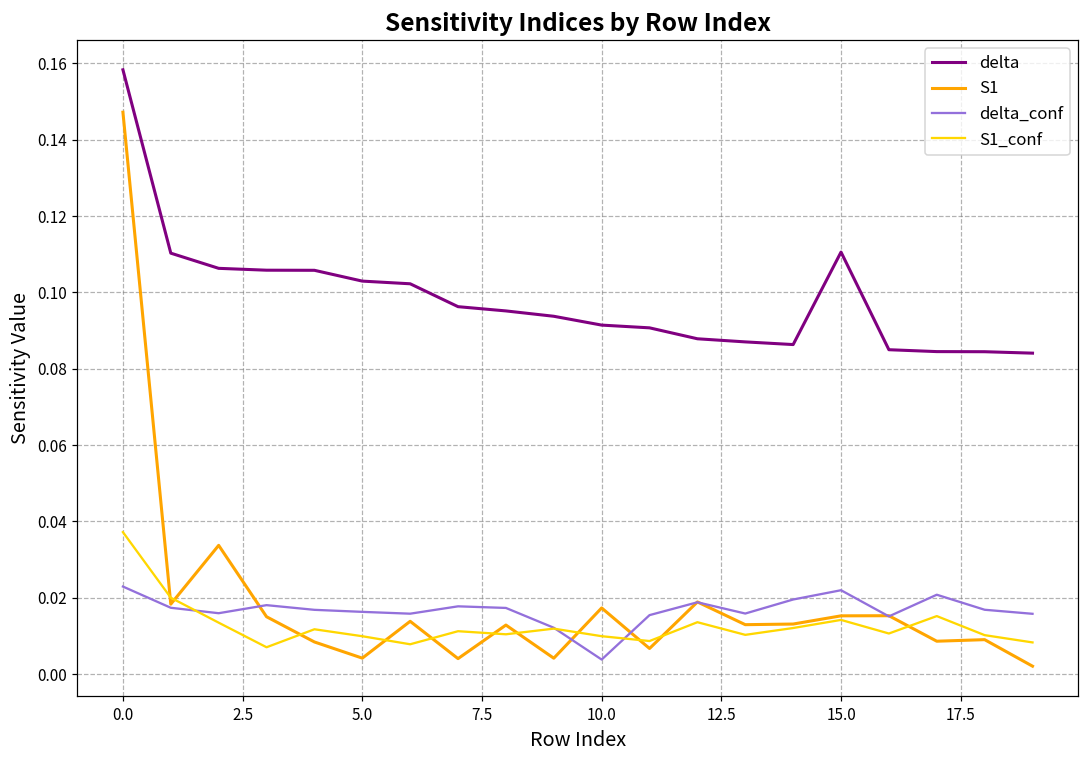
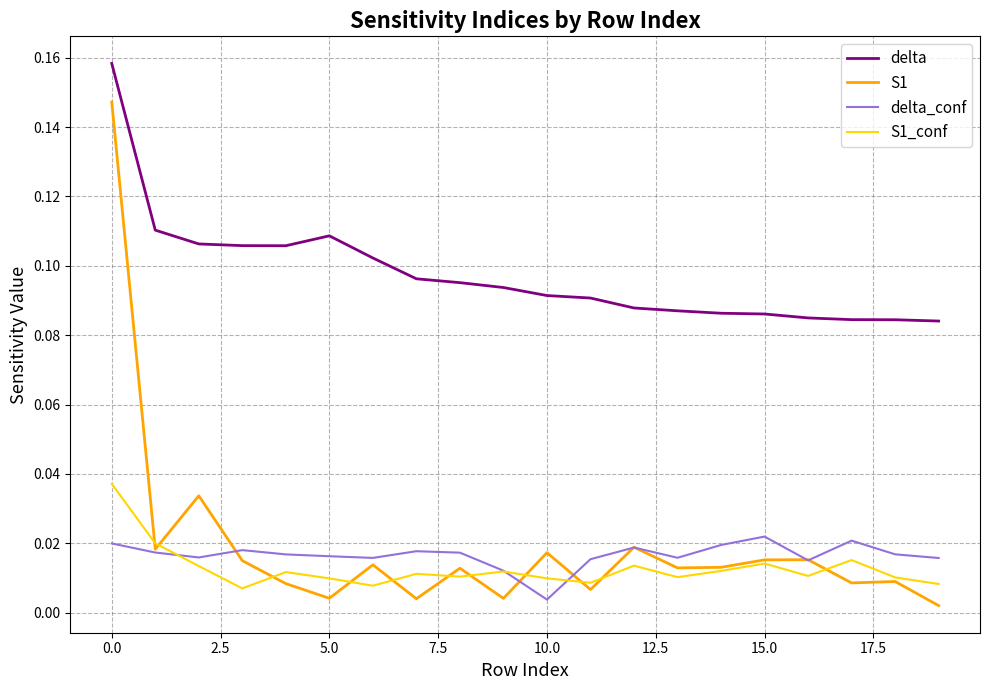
  {
    "delta": {
      "0.0": 0.158,
-     "5.0": 0.103,
+     "5.0": 0.109,
      "10.0": 0.091,
-     "15.0": 0.111
+     "15.0": 0.086
    },
    "delta_conf": {
-     "0.0": 0.023,
+     "0.0": 0.020,
      "5.0": 0.016,
      "10.0": 0.004,
      "15.0": 0.022
    }
  }
